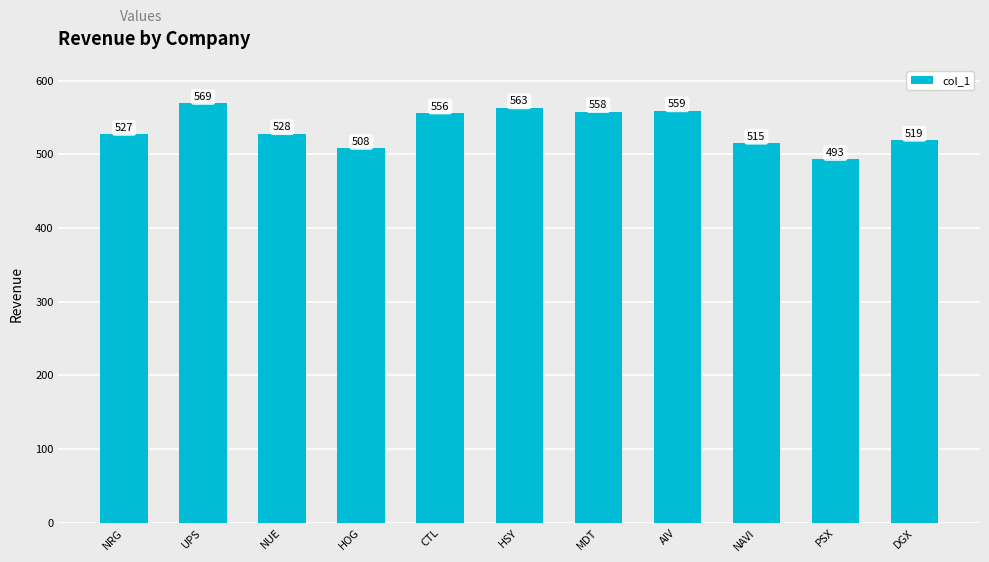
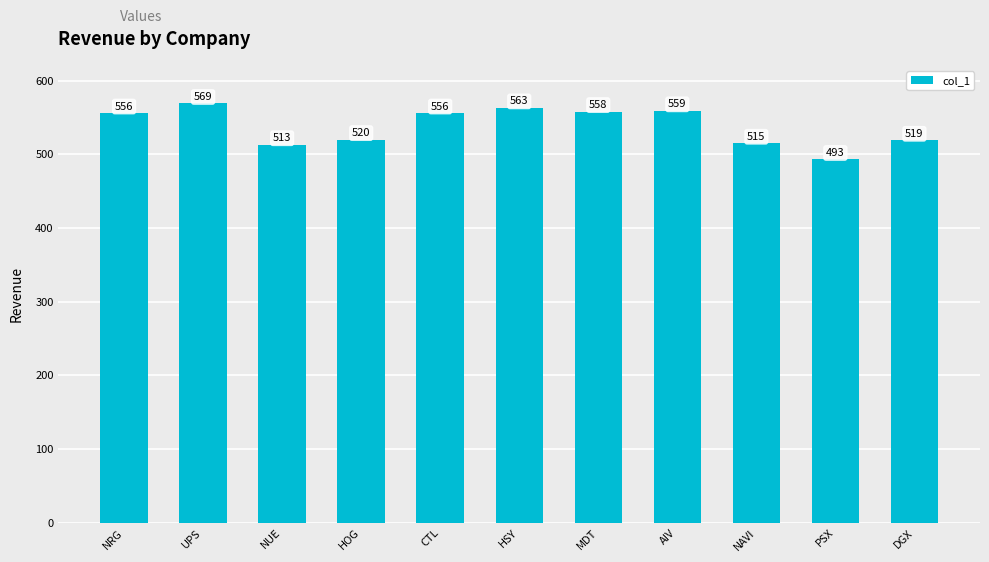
  {
-   "NRG": 527,
-   "NUE": 528,
-   "HOG": 508
+   "NRG": 556,
+   "NUE": 513,
+   "HOG": 520
  }
